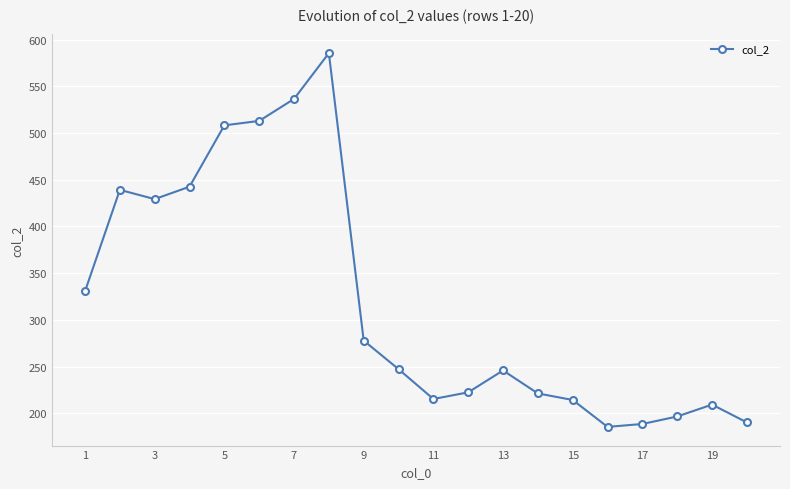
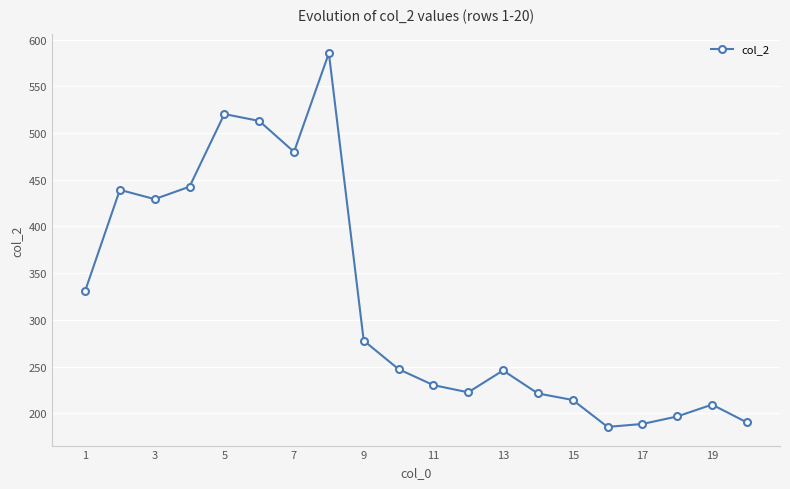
  {
    "1": 330,
    "3": 430,
-   "5": 510,
-   "7": 540,
+   "5": 520,
+   "7": 480,
    "9": 280,
-   "11": 220,
+   "11": 230,
    "13": 250,
    "15": 210,
    "17": 190,
    "19": 210
  }
